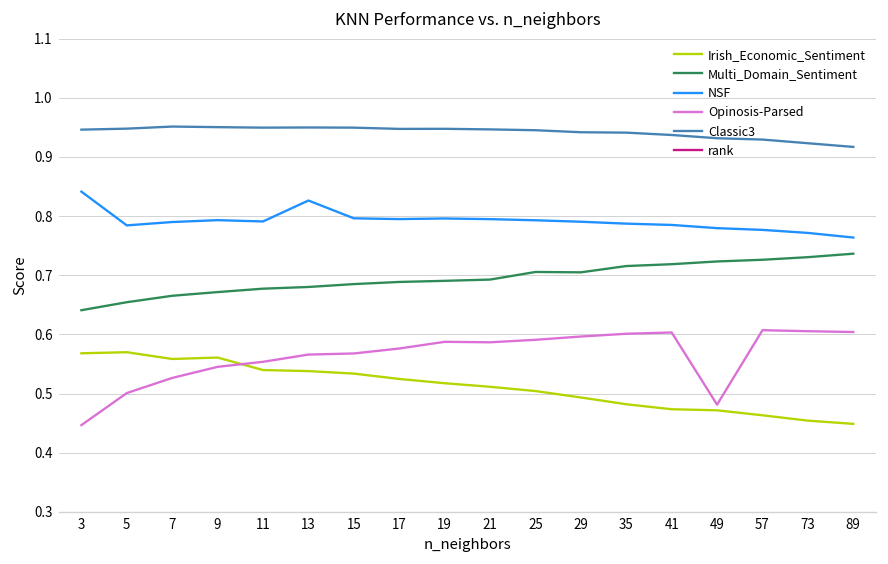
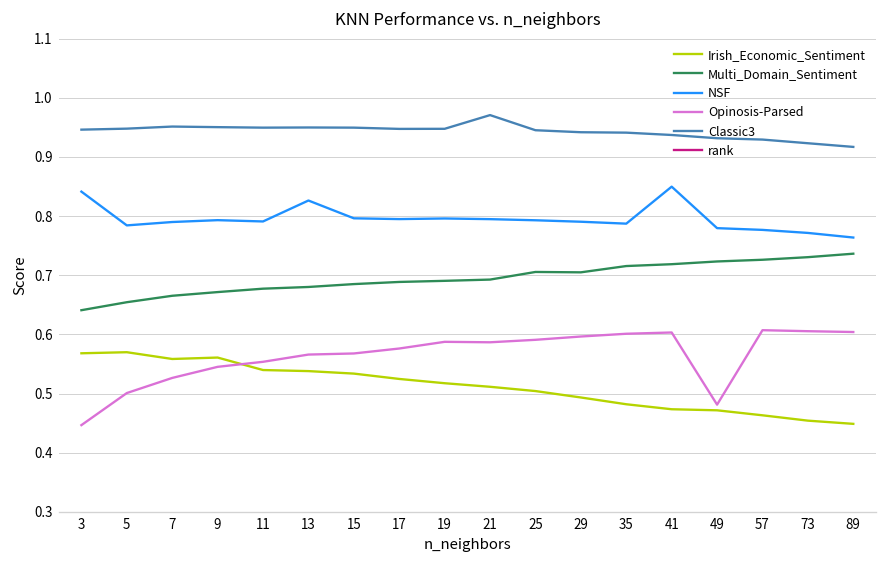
  {
    "Irish_Economic_Sentiment": {
      "3": 0.57,
      "5": 0.57,
      "7": 0.56,
      "9": 0.56,
      "11": 0.54,
      "13": 0.54,
      "15": 0.53,
      "17": 0.52,
      "19": 0.52,
      "21": 0.51,
      "25": 0.50,
      "29": 0.49,
      "35": 0.48,
      "41": 0.47,
      "49": 0.47,
      "57": 0.46,
      "73": 0.45,
      "89": 0.45
    },
    "Multi_Domain_Sentiment": {
      "3": 0.64,
      "5": 0.65,
      "7": 0.67,
      "9": 0.67,
      "11": 0.68,
      "13": 0.68,
      "15": 0.69,
      "17": 0.69,
      "19": 0.69,
      "21": 0.69,
      "25": 0.71,
      "29": 0.70,
      "35": 0.72,
      "41": 0.72,
      "49": 0.72,
      "57": 0.73,
      "73": 0.73,
      "89": 0.74
    },
    "NSF": {
      "3": 0.84,
      "5": 0.78,
      "7": 0.79,
      "9": 0.79,
      "11": 0.79,
      "13": 0.83,
      "15": 0.80,
      "17": 0.79,
      "19": 0.80,
      "21": 0.79,
      "25": 0.79,
      "29": 0.79,
      "35": 0.79,
-     "41": 0.78,
+     "41": 0.85,
      "49": 0.78,
      "57": 0.78,
      "73": 0.77,
      "89": 0.76
    },
    "Opinosis-Parsed": {
      "3": 0.45,
      "5": 0.50,
      "7": 0.53,
      "9": 0.55,
      "11": 0.55,
      "13": 0.57,
      "15": 0.57,
      "17": 0.58,
      "19": 0.59,
      "21": 0.59,
      "25": 0.59,
      "29": 0.60,
      "35": 0.60,
      "41": 0.60,
      "49": 0.48,
      "57": 0.61,
      "73": 0.61,
      "89": 0.60
    },
    "Classic3": {
      "3": 0.95,
      "5": 0.95,
      "7": 0.95,
      "9": 0.95,
      "11": 0.95,
      "13": 0.95,
      "15": 0.95,
      "17": 0.95,
      "19": 0.95,
-     "21": 0.95,
+     "21": 0.97,
      "25": 0.95,
      "29": 0.94,
      "35": 0.94,
      "41": 0.94,
      "49": 0.93,
      "57": 0.93,
      "73": 0.92,
      "89": 0.92
    }
  }
